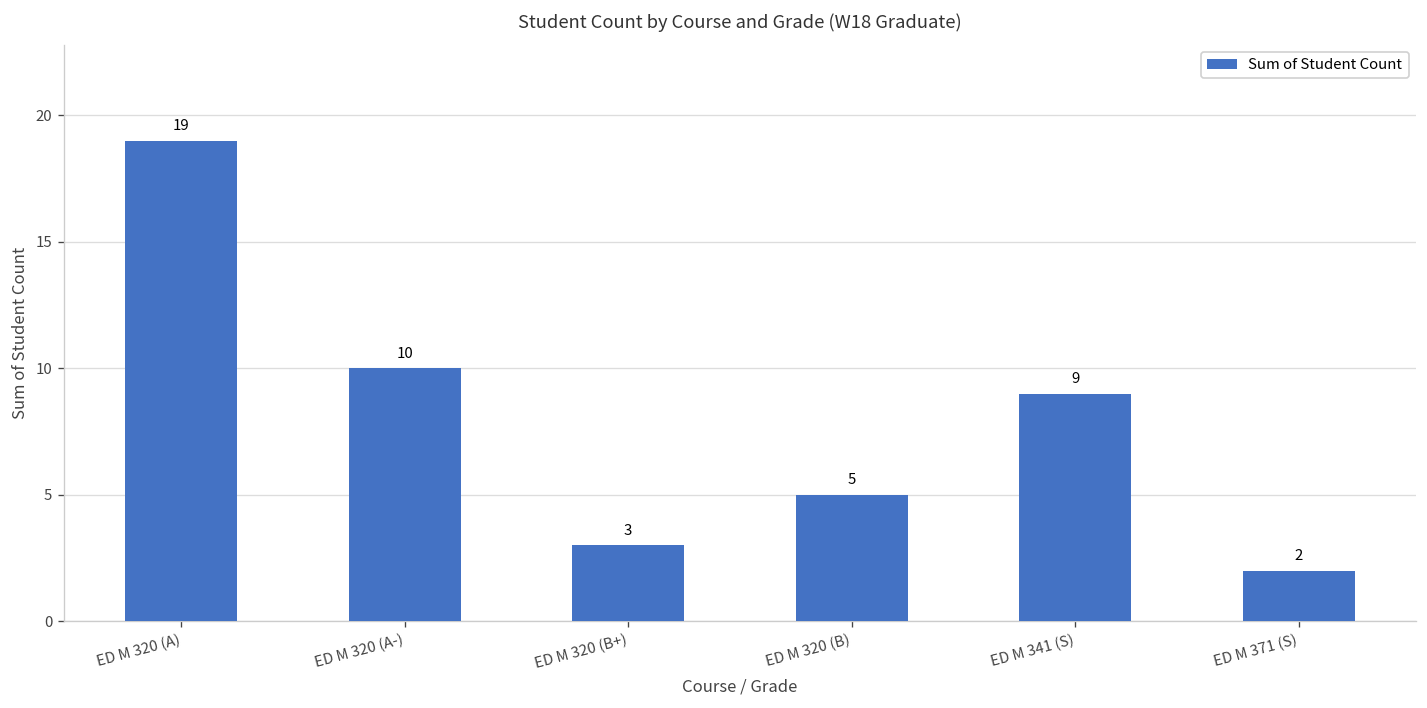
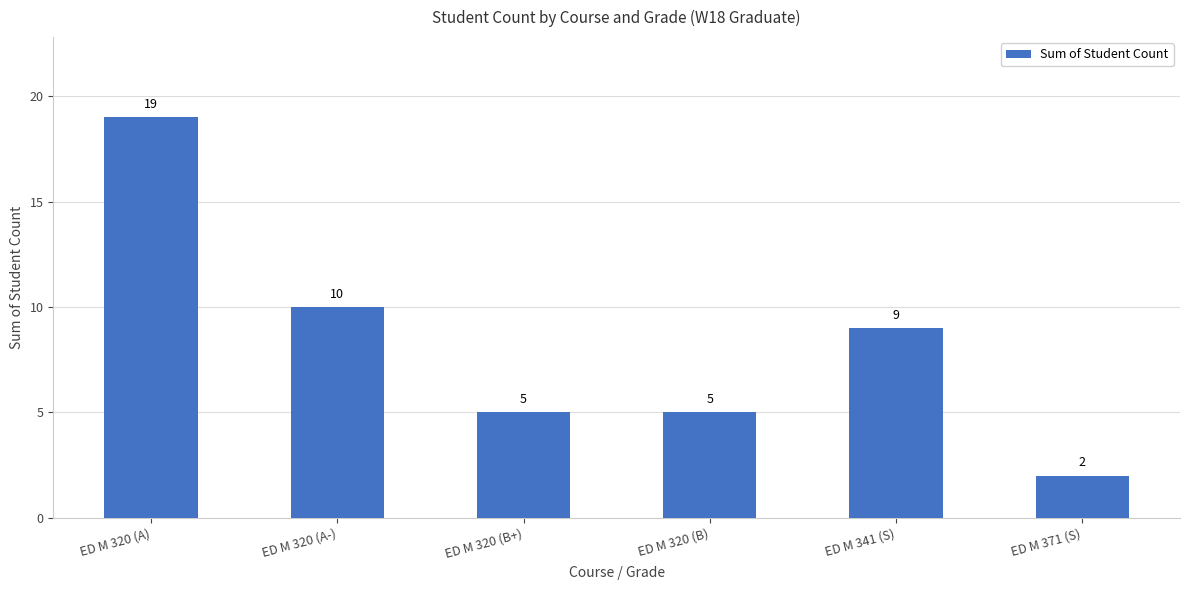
  {
    "ED M 320 (A)": 19,
    "ED M 320 (A-)": 10,
-   "ED M 320 (B+)": 3,
+   "ED M 320 (B+)": 5,
    "ED M 320 (B)": 5,
    "ED M 341 (S)": 9,
    "ED M 371 (S)": 2
  }
